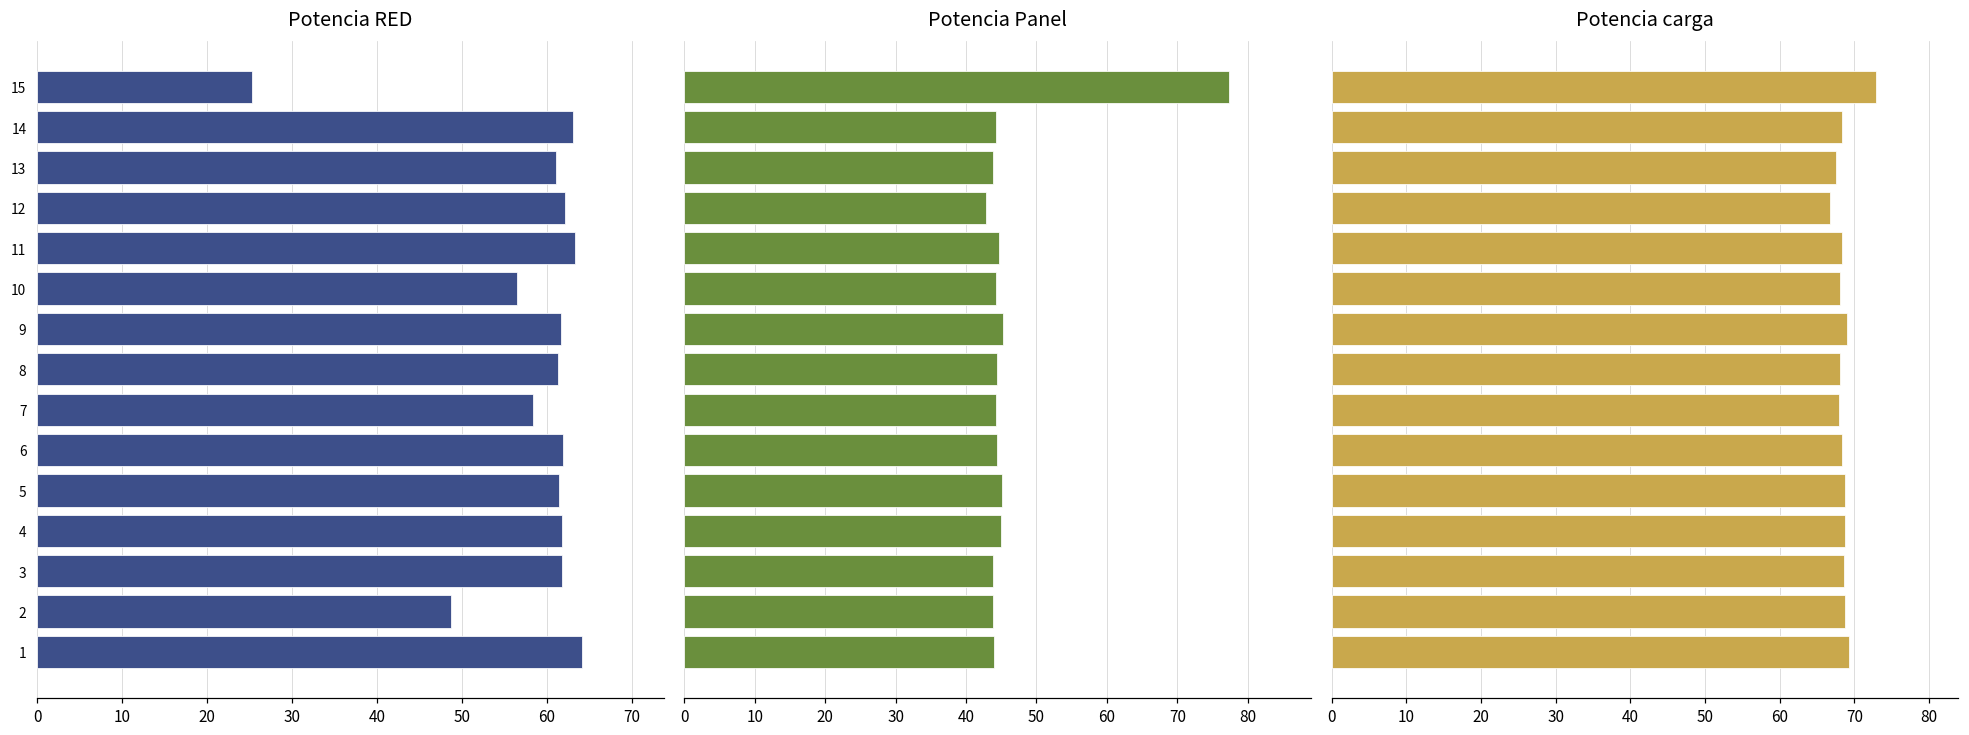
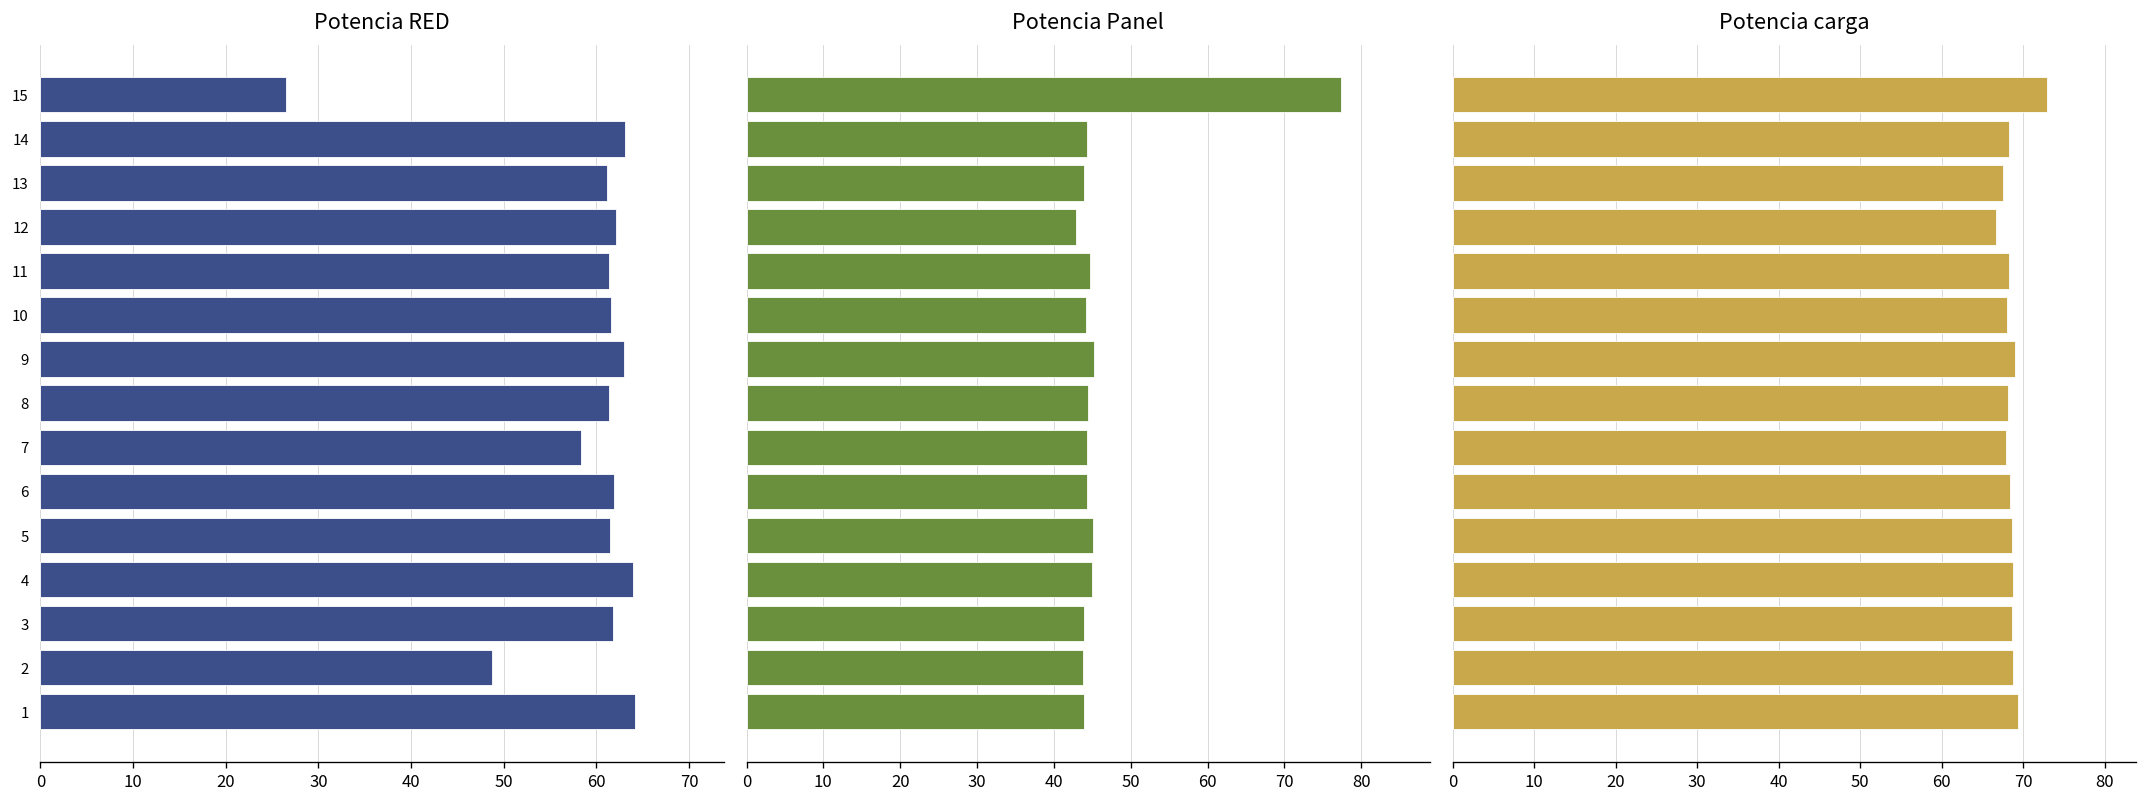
  {
    "Potencia RED": {
-     "15": 25,
+     "15": 26,
      "14": 63,
      "13": 61,
      "12": 62,
-     "11": 63,
-     "10": 56,
-     "9": 62,
+     "11": 61,
+     "10": 62,
+     "9": 63,
      "8": 61,
      "7": 58,
      "6": 62,
      "5": 61,
-     "4": 62,
+     "4": 64,
      "3": 62,
      "2": 49,
      "1": 64
    }
  }
